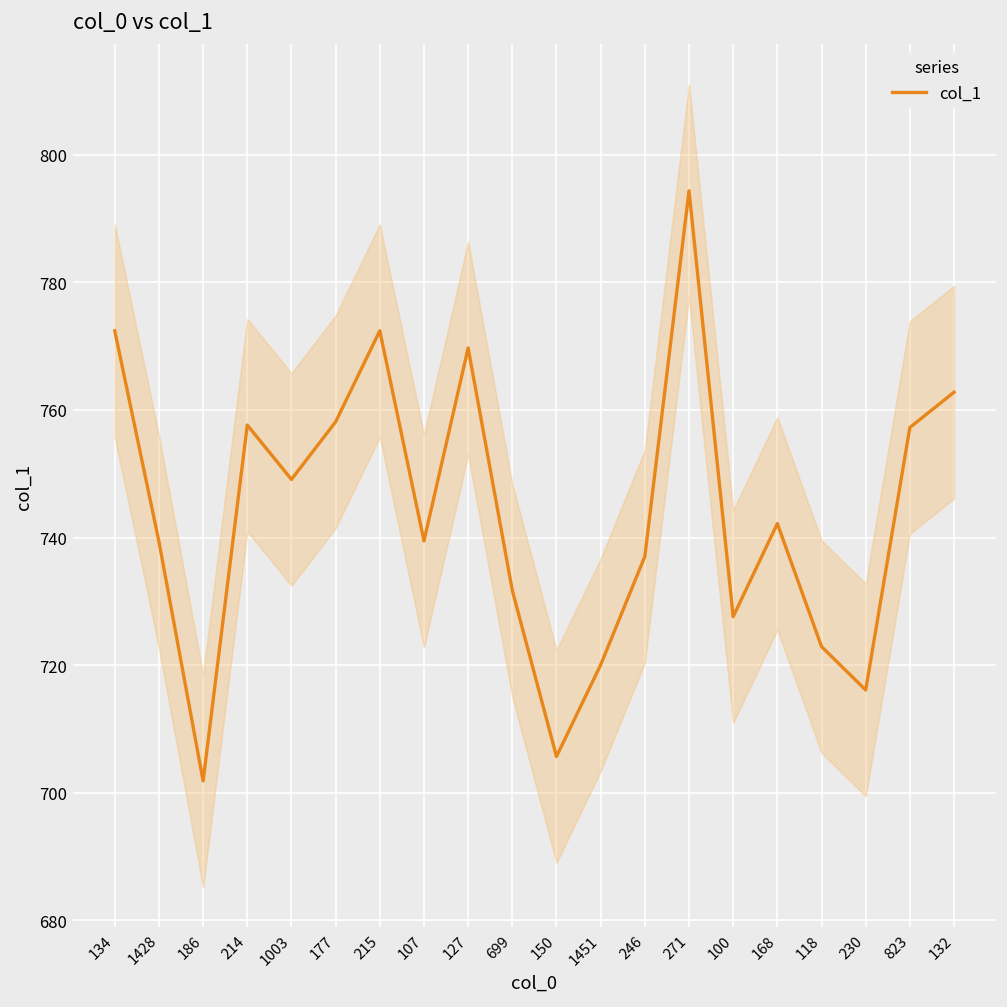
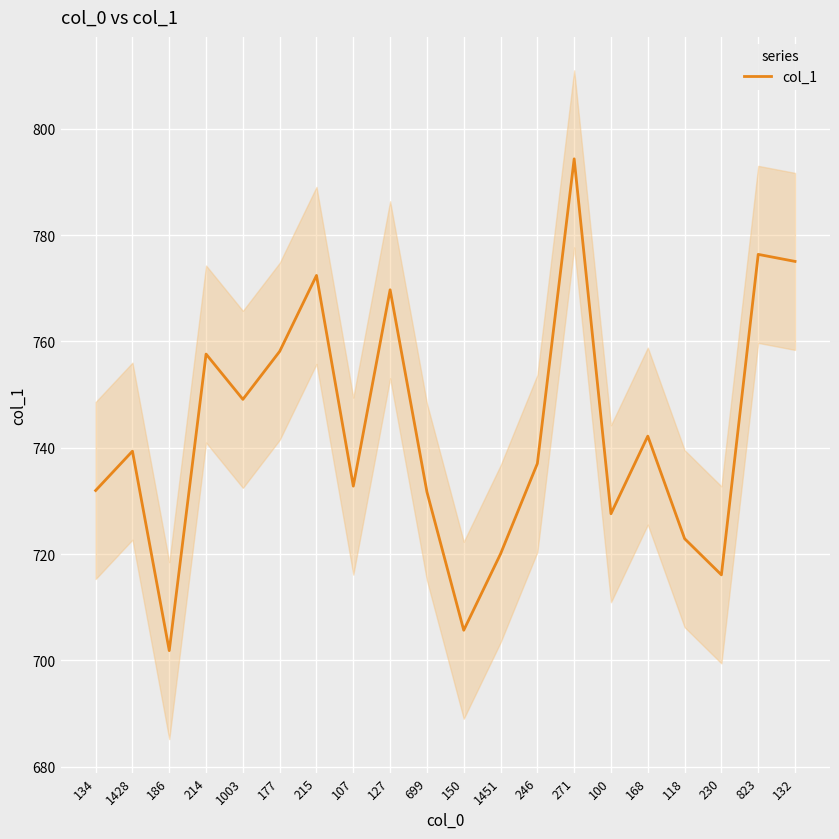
  {
    "col_1": {
-     "134": 772,
+     "134": 732,
      "1428": 739,
      "186": 702,
      "214": 758,
      "1003": 749,
      "177": 758,
      "215": 772,
-     "107": 739,
+     "107": 733,
      "127": 770,
      "699": 732,
      "150": 706,
      "1451": 720,
      "246": 737,
      "271": 794,
      "100": 728,
      "168": 742,
      "118": 723,
      "230": 716,
-     "823": 757,
-     "132": 763
+     "823": 776,
+     "132": 775
    }
  }
